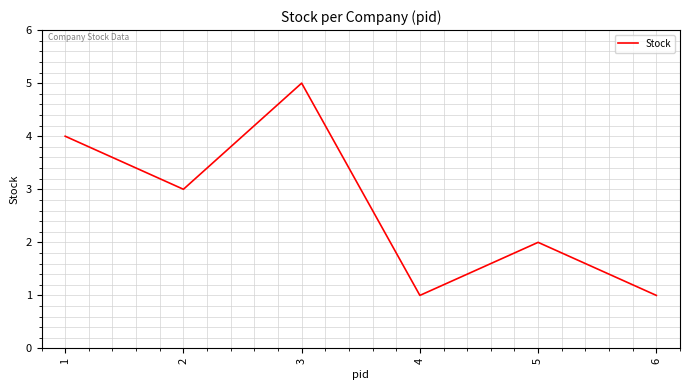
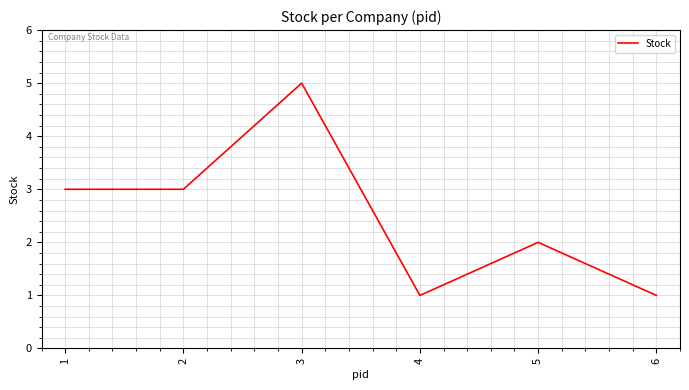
  {
-   "1": 4,
+   "1": 3,
    "2": 3,
    "3": 5,
    "4": 1,
    "5": 2,
    "6": 1
  }
